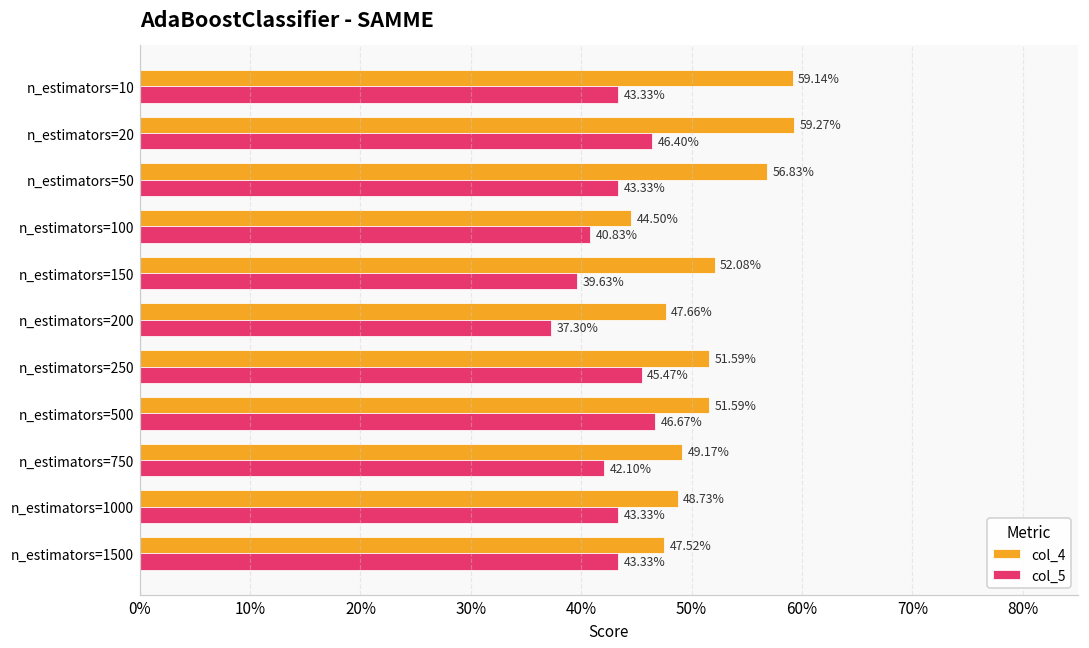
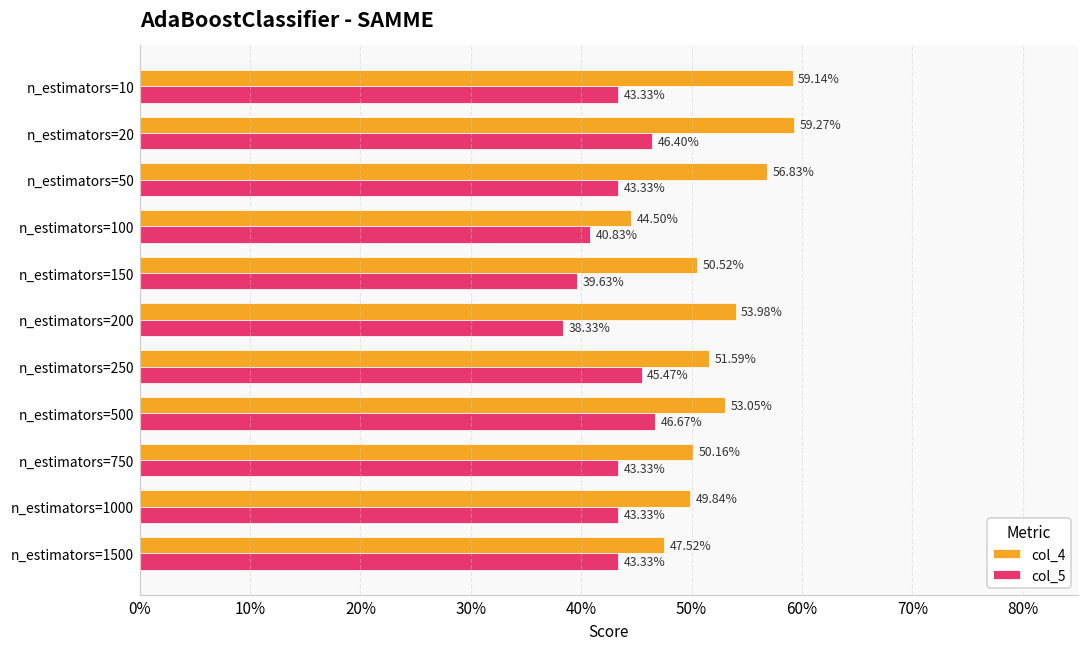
  {
    "col_4": {
      "n_estimators=10": "59.14%",
      "n_estimators=20": "59.27%",
      "n_estimators=50": "56.83%",
      "n_estimators=100": "44.50%",
-     "n_estimators=150": "52.08%",
-     "n_estimators=200": "47.66%",
+     "n_estimators=150": "50.52%",
+     "n_estimators=200": "53.98%",
      "n_estimators=250": "51.59%",
-     "n_estimators=500": "51.59%",
-     "n_estimators=750": "49.17%",
-     "n_estimators=1000": "48.73%",
+     "n_estimators=500": "53.05%",
+     "n_estimators=750": "50.16%",
+     "n_estimators=1000": "49.84%",
      "n_estimators=1500": "47.52%"
    },
    "col_5": {
      "n_estimators=10": "43.33%",
      "n_estimators=20": "46.40%",
      "n_estimators=50": "43.33%",
      "n_estimators=100": "40.83%",
      "n_estimators=150": "39.63%",
-     "n_estimators=200": "37.30%",
+     "n_estimators=200": "38.33%",
      "n_estimators=250": "45.47%",
      "n_estimators=500": "46.67%",
-     "n_estimators=750": "42.10%",
+     "n_estimators=750": "43.33%",
      "n_estimators=1000": "43.33%",
      "n_estimators=1500": "43.33%"
    }
  }
